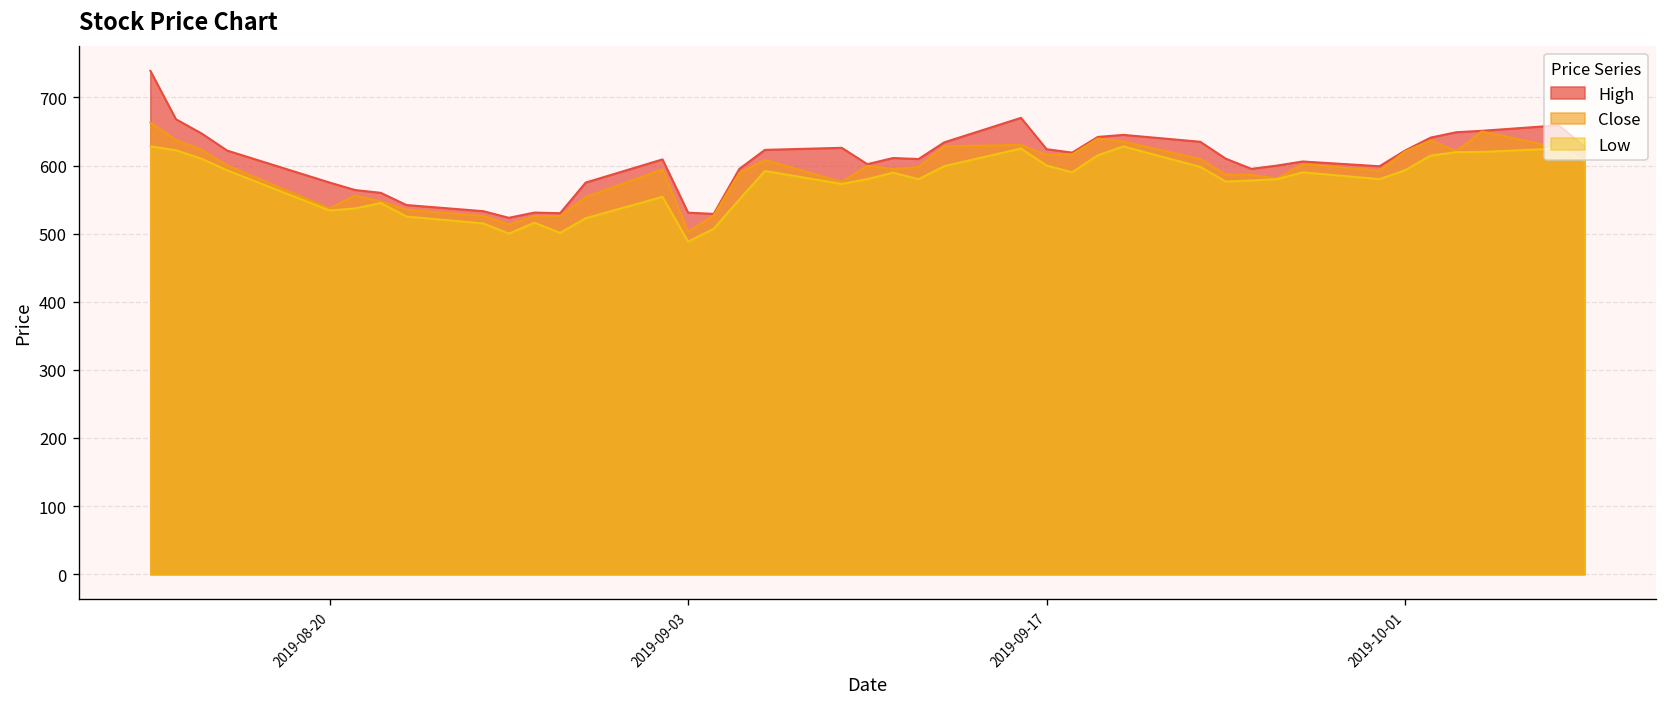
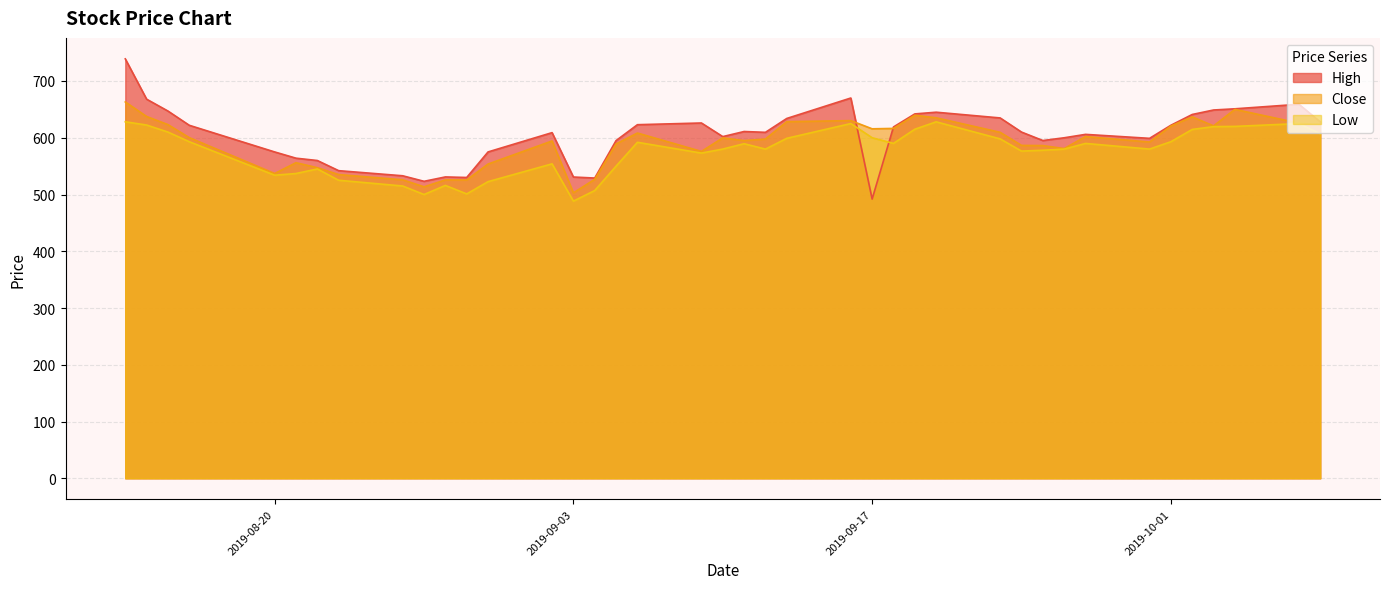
  {
    "High": {
      "2019-08-20": 580,
      "2019-09-03": 530,
-     "2019-09-17": 620
+     "2019-09-17": 490
    }
  }
